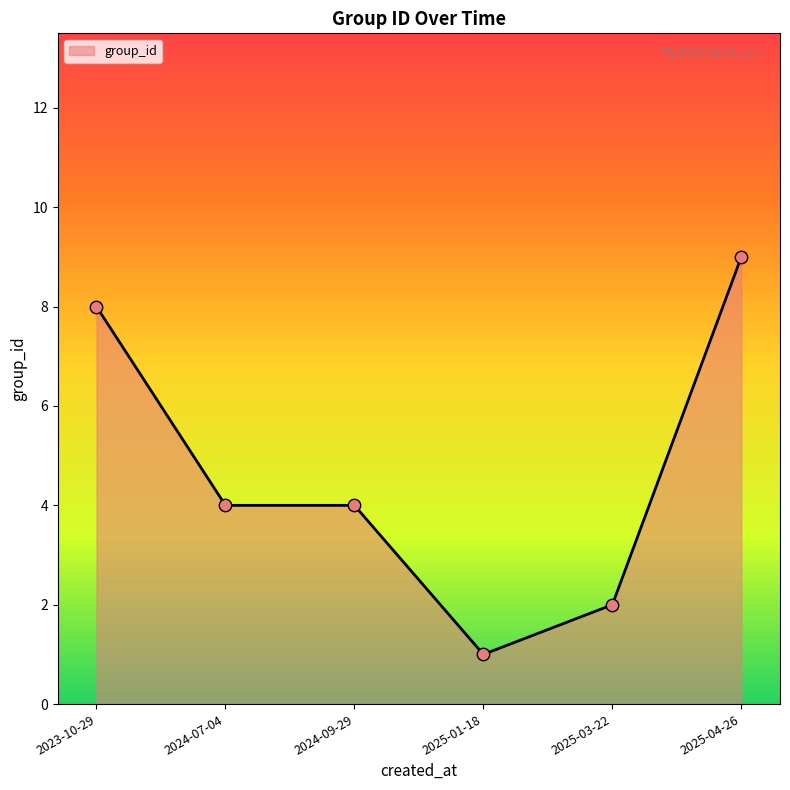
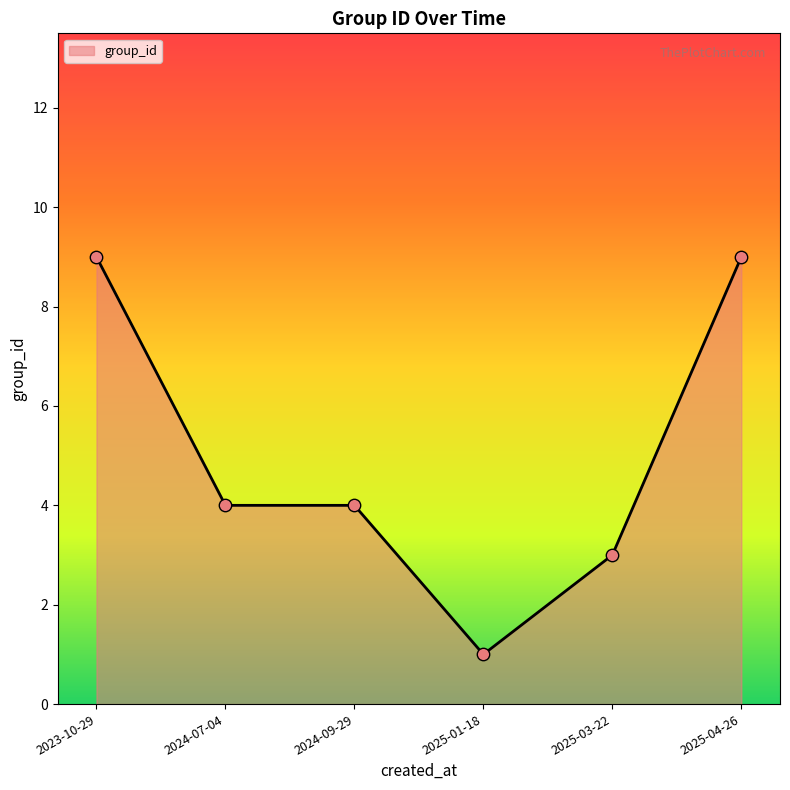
  {
-   "2023-10-29": 8,
+   "2023-10-29": 9,
    "2024-07-04": 4,
    "2024-09-29": 4,
    "2025-01-18": 1,
-   "2025-03-22": 2,
+   "2025-03-22": 3,
    "2025-04-26": 9
  }
